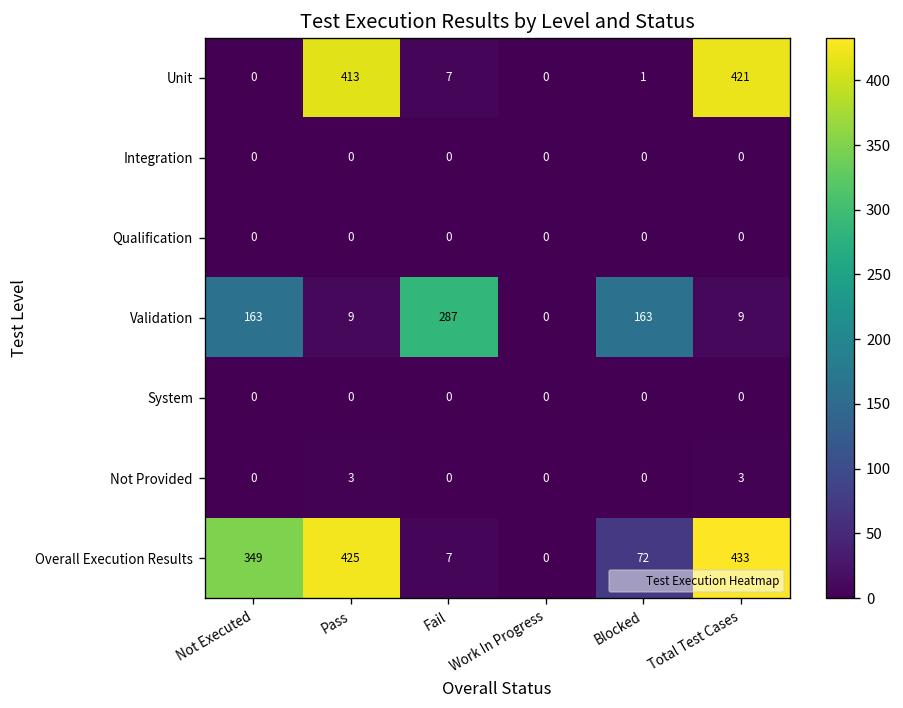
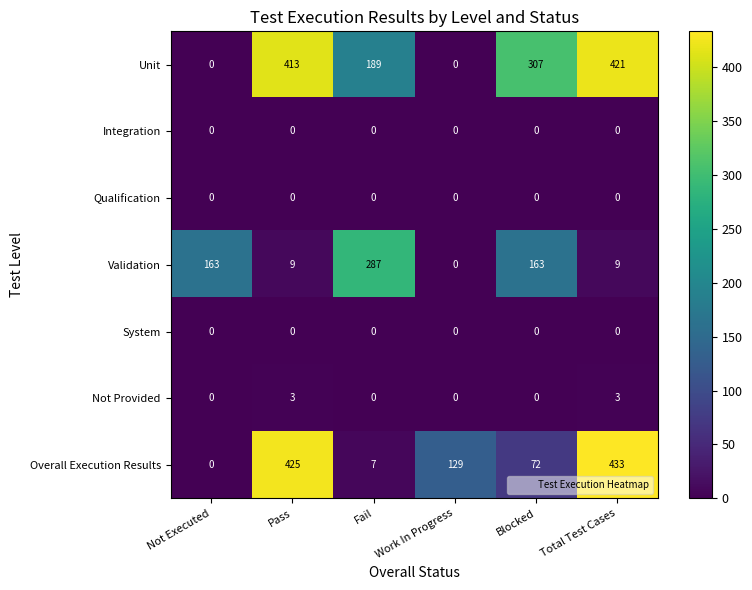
  {
    "Unit": {
      "Not Executed": 0,
      "Pass": 413,
-     "Fail": 7,
+     "Fail": 189,
      "Work In Progress": 0,
-     "Blocked": 1,
+     "Blocked": 307,
      "Total Test Cases": 421
    },
    "Integration": {
      "Not Executed": 0,
      "Pass": 0,
      "Fail": 0,
      "Work In Progress": 0,
      "Blocked": 0,
      "Total Test Cases": 0
    },
    "Qualification": {
      "Not Executed": 0,
      "Pass": 0,
      "Fail": 0,
      "Work In Progress": 0,
      "Blocked": 0,
      "Total Test Cases": 0
    },
    "Validation": {
      "Not Executed": 163,
      "Pass": 9,
      "Fail": 287,
      "Work In Progress": 0,
      "Blocked": 163,
      "Total Test Cases": 9
    },
    "System": {
      "Not Executed": 0,
      "Pass": 0,
      "Fail": 0,
      "Work In Progress": 0,
      "Blocked": 0,
      "Total Test Cases": 0
    },
    "Not Provided": {
      "Not Executed": 0,
      "Pass": 3,
      "Fail": 0,
      "Work In Progress": 0,
      "Blocked": 0,
      "Total Test Cases": 3
    },
    "Overall Execution Results": {
-     "Not Executed": 349,
+     "Not Executed": 0,
      "Pass": 425,
      "Fail": 7,
-     "Work In Progress": 0,
+     "Work In Progress": 129,
      "Blocked": 72,
      "Total Test Cases": 433
    }
  }
